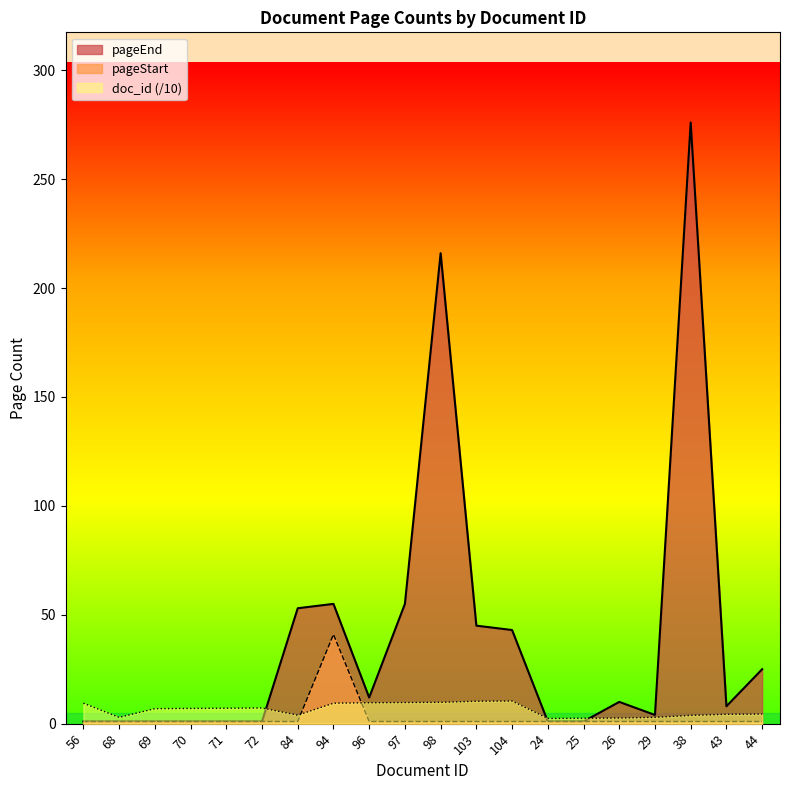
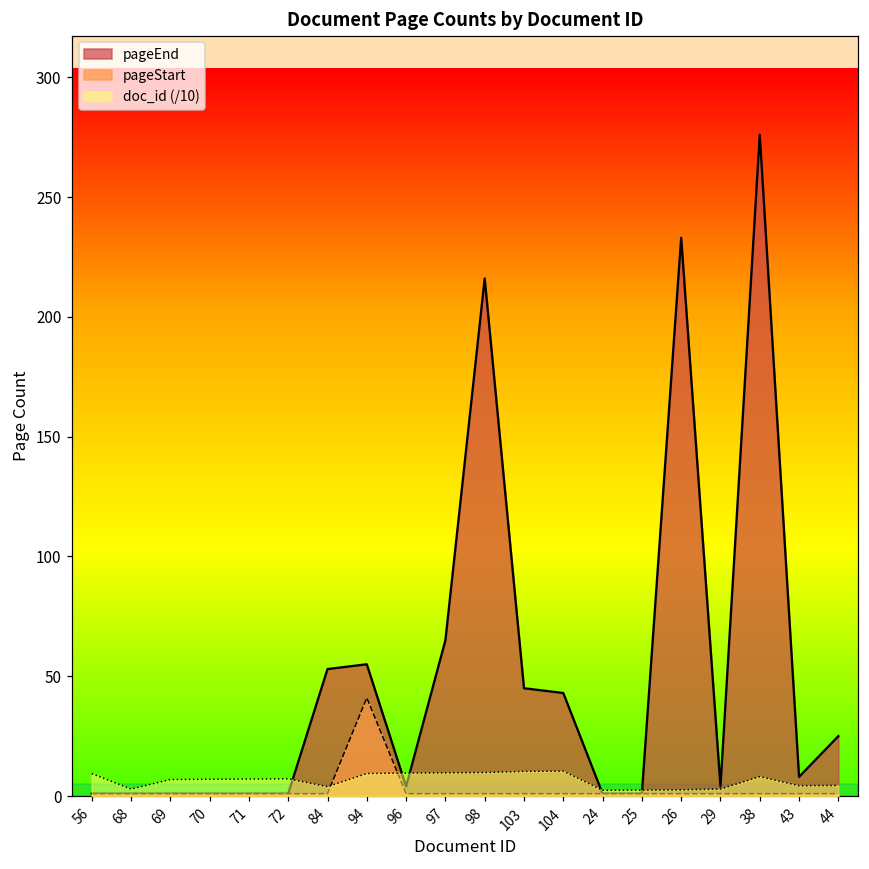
  {
    "pageEnd": {
      "84": 53,
      "94": 55,
-     "96": 12,
-     "97": 55,
+     "96": 4,
+     "97": 65,
      "98": 216,
      "103": 45,
      "104": 43,
-     "26": 10,
+     "26": 233,
      "38": 276,
      "43": 8,
      "44": 25
    },
    "pageStart": {
      "84": 1,
      "94": 41,
      "96": 1,
      "97": 1,
      "98": 1,
      "103": 1,
      "104": 1,
      "26": 1,
      "29": 1,
      "38": 1,
      "43": 1,
      "44": 1
    },
    "doc_id (/10)": {
      "56": 9,
      "68": 3,
      "69": 7,
      "70": 7,
      "71": 7,
      "72": 7,
      "84": 4,
      "94": 9,
      "96": 10,
      "97": 10,
      "98": 10,
      "103": 10,
      "104": 10,
      "24": 2,
      "25": 3,
      "26": 3,
-     "38": 4,
+     "38": 8,
      "43": 4,
      "44": 4
    }
  }
